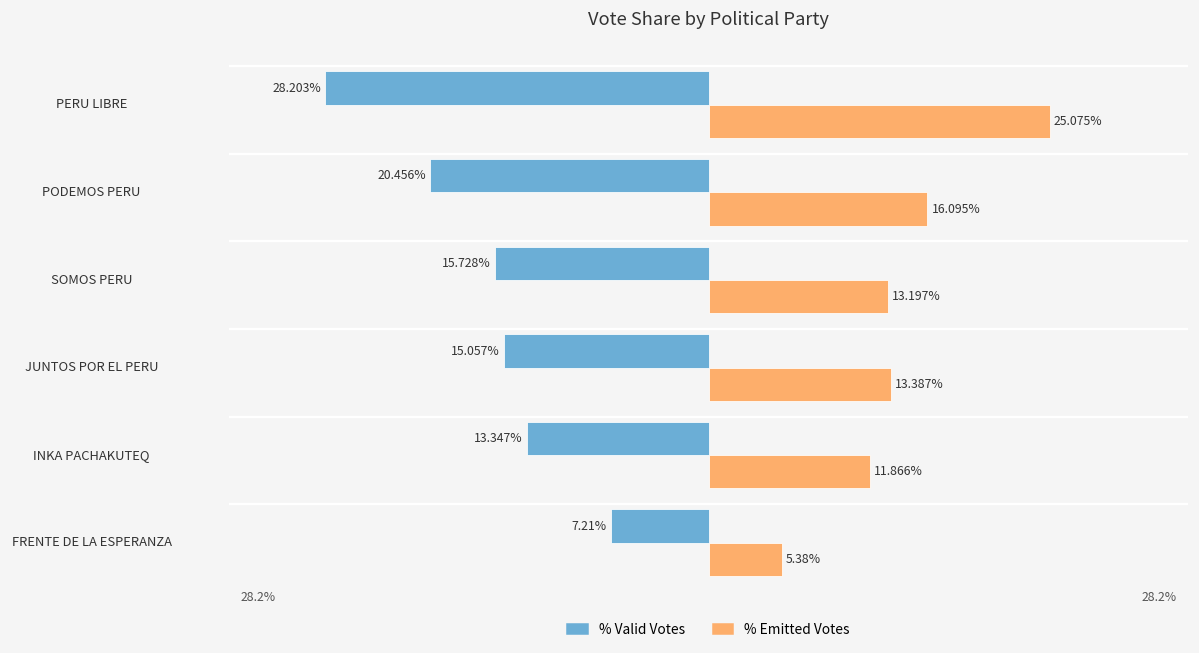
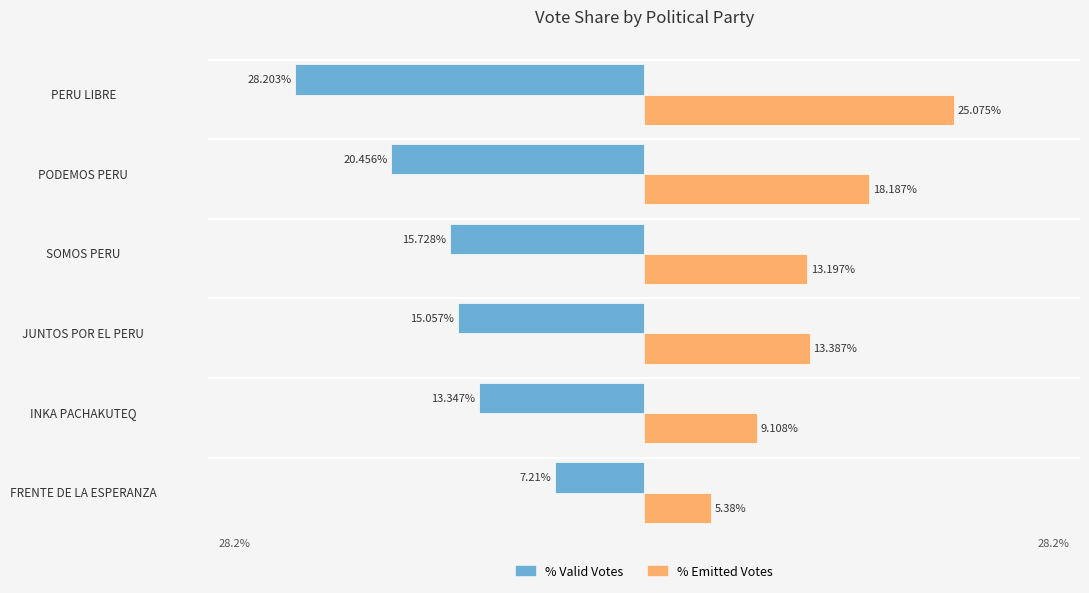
  {
    "% Emitted Votes": {
      "PERU LIBRE": "25.075%",
-     "PODEMOS PERU": "16.095%",
+     "PODEMOS PERU": "18.187%",
      "SOMOS PERU": "13.197%",
      "JUNTOS POR EL PERU": "13.387%",
-     "INKA PACHAKUTEQ": "11.866%",
+     "INKA PACHAKUTEQ": "9.108%",
      "FRENTE DE LA ESPERANZA": "5.38%"
    }
  }
